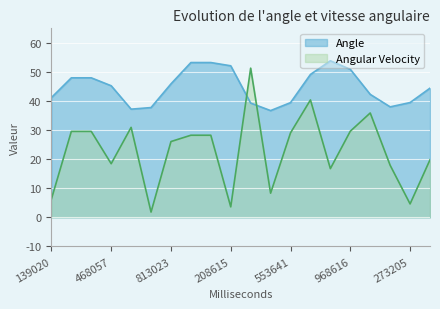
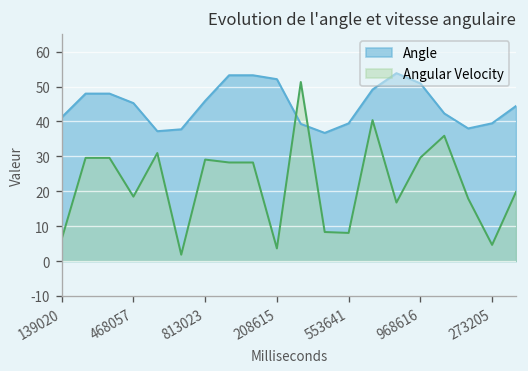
  {
    "Angle": {
      "139020": 41,
      "468057": 45,
      "813023": 46,
      "208615": 52,
      "553641": 39,
      "968616": 51,
      "273205": 39
    },
    "Angular Velocity": {
      "139020": 6,
      "468057": 18,
-     "813023": 26,
+     "813023": 29,
      "208615": 4,
-     "553641": 29,
+     "553641": 8,
      "968616": 30,
      "273205": 5
    }
  }
